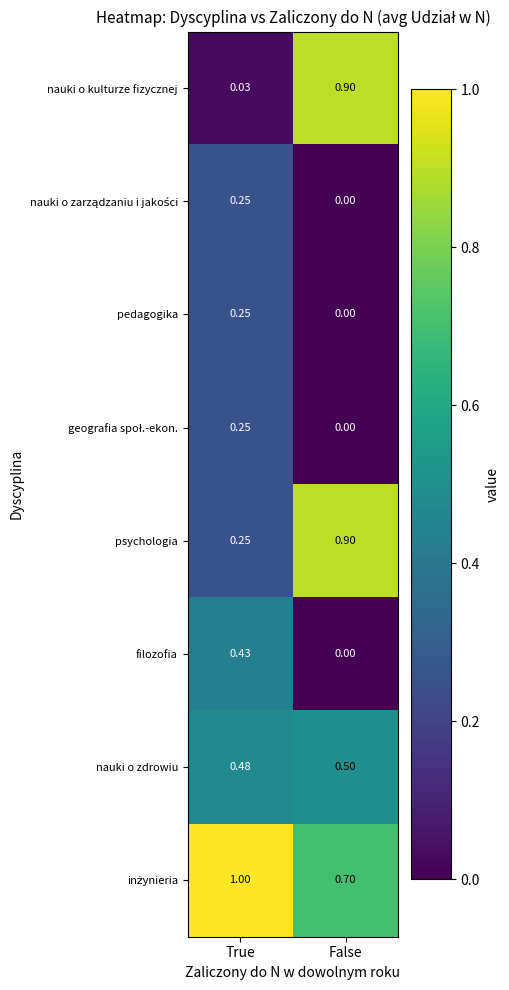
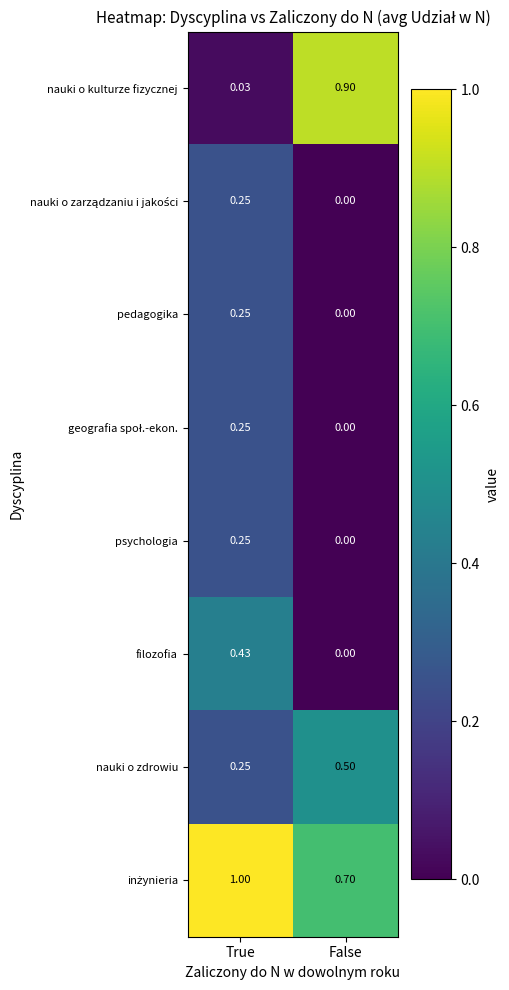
  {
    "nauki o kulturze fizycznej": {
      "True": 0.03,
      "False": 0.90
    },
    "nauki o zarządzaniu i jakości": {
      "True": 0.25,
      "False": 0.00
    },
    "pedagogika": {
      "True": 0.25,
      "False": 0.00
    },
    "geografia społ.-ekon.": {
      "True": 0.25,
      "False": 0.00
    },
    "psychologia": {
      "True": 0.25,
-     "False": 0.90
+     "False": 0.00
    },
    "filozofia": {
      "True": 0.43,
      "False": 0.00
    },
    "nauki o zdrowiu": {
-     "True": 0.48,
+     "True": 0.25,
      "False": 0.50
    },
    "inżynieria": {
      "True": 1.00,
      "False": 0.70
    }
  }
